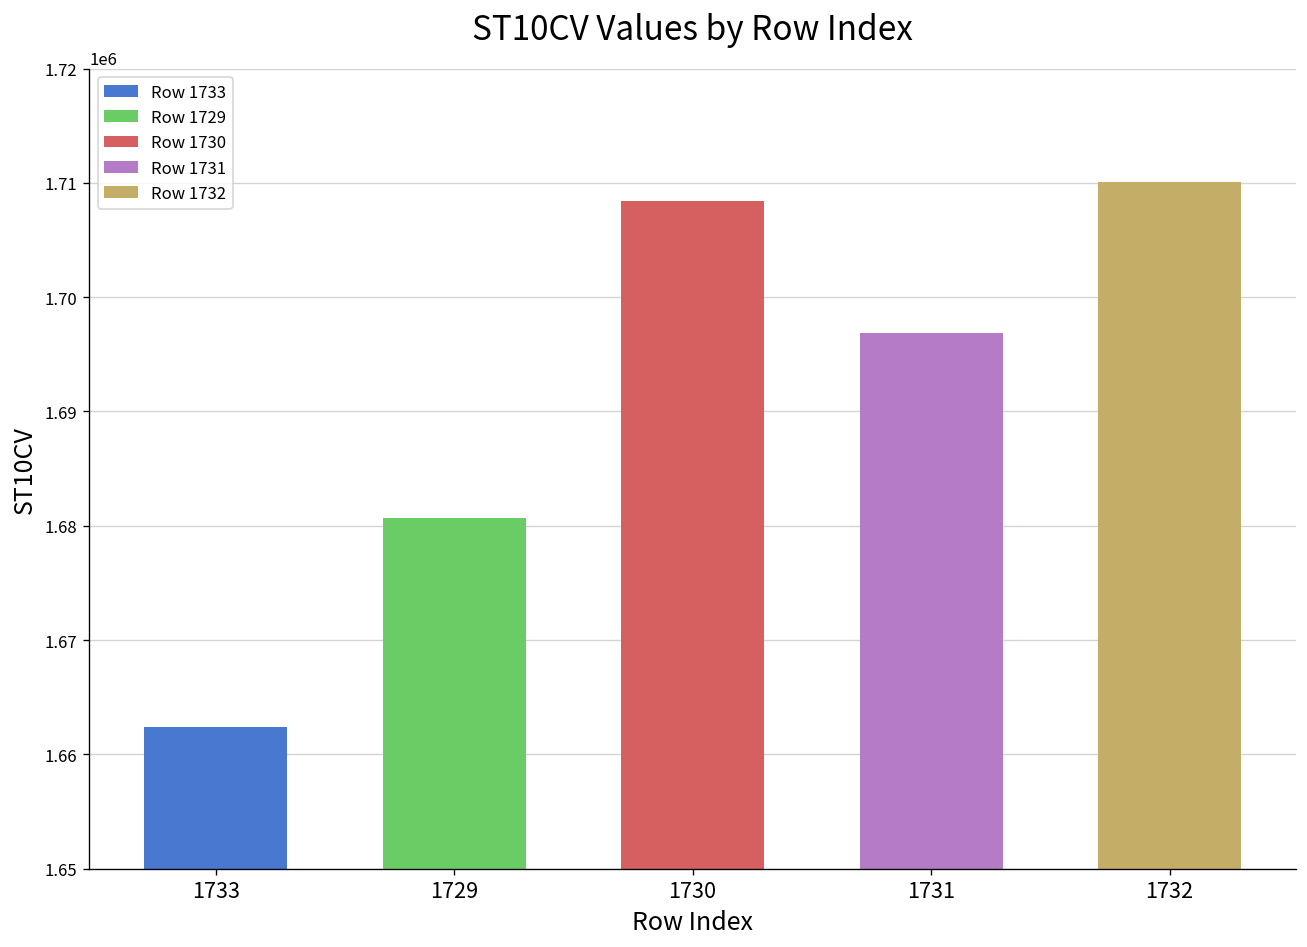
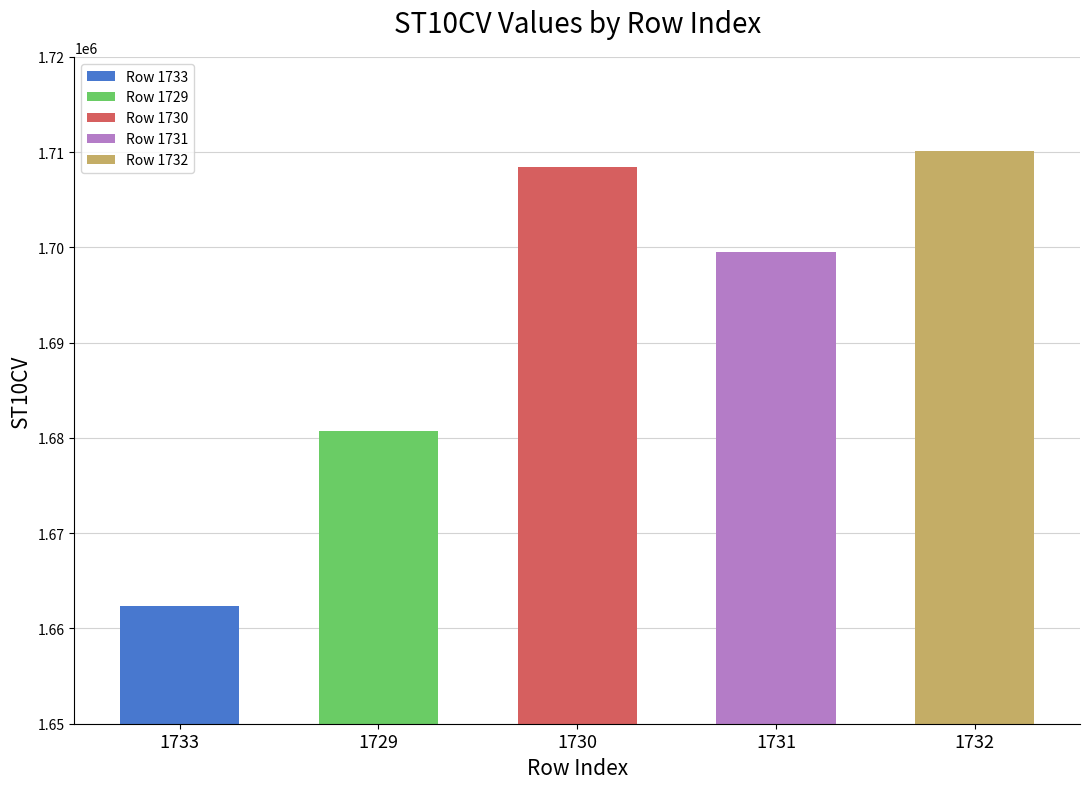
  {
    "1733": 1662000,
    "1729": 1681000,
    "1730": 1708000,
-   "1731": 1697000,
+   "1731": 1700000,
    "1732": 1710000
  }
